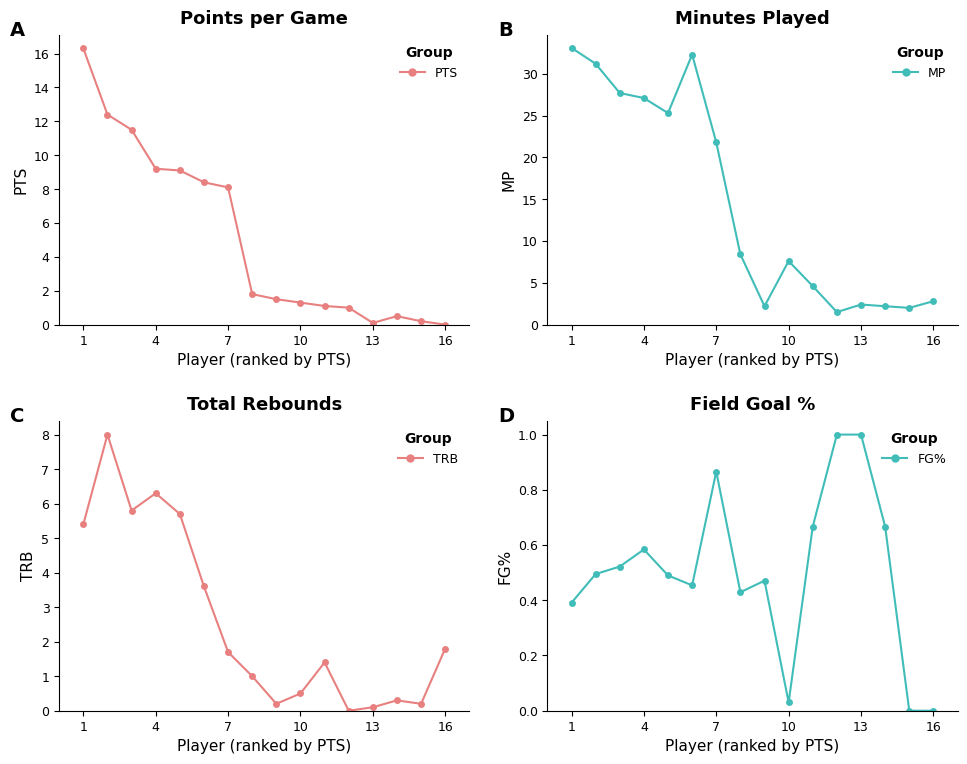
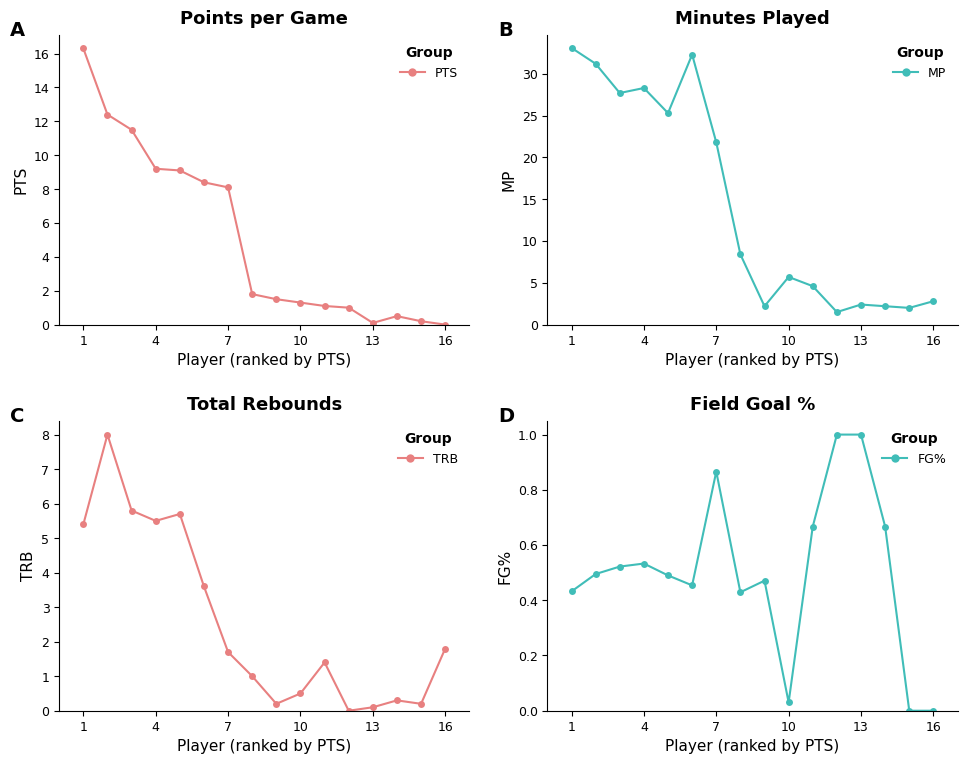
  {
    "Points per Game": {
      "1": 16.3,
      "4": 9.2,
      "7": 8.1,
      "10": 1.3,
      "13": 0.1,
      "16": 0.0
    },
    "Minutes Played": {
      "1": 33,
-     "4": 27,
+     "4": 28,
      "7": 22,
-     "10": 8,
+     "10": 6,
      "13": 2,
      "16": 3
    },
    "Total Rebounds": {
      "1": 5.4,
-     "4": 6.3,
+     "4": 5.5,
      "7": 1.7,
      "10": 0.5,
      "13": 0.1,
      "16": 1.8
    },
    "Field Goal %": {
-     "1": 0.39,
-     "4": 0.58,
+     "1": 0.43,
+     "4": 0.53,
      "7": 0.87,
      "10": 0.03,
      "13": 1.00,
      "16": 0.00
    }
  }
